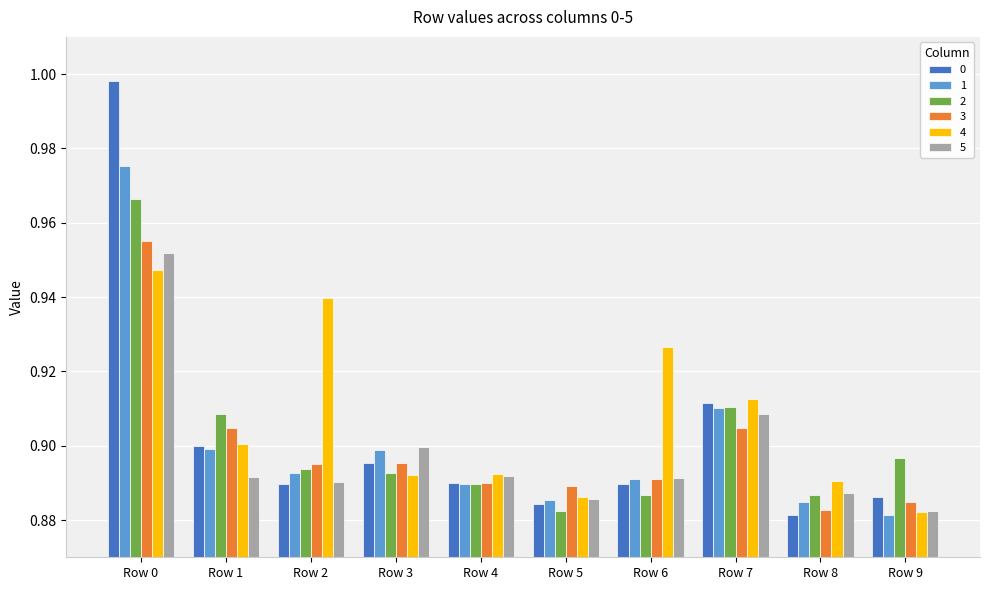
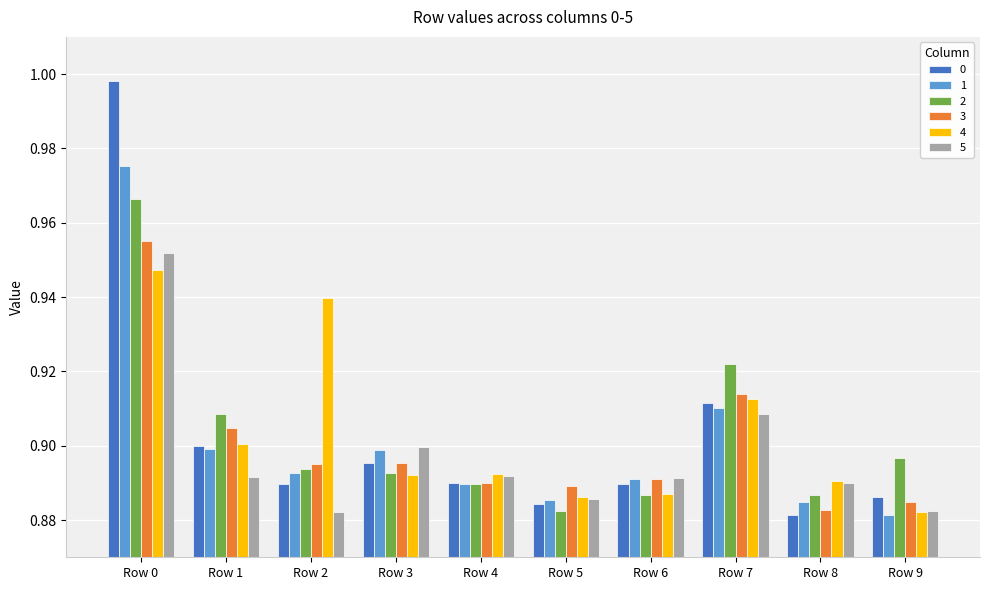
  {
    "2": {
      "Row 0": 0.966,
      "Row 1": 0.909,
      "Row 2": 0.894,
      "Row 3": 0.893,
      "Row 4": 0.890,
      "Row 5": 0.882,
      "Row 6": 0.887,
-     "Row 7": 0.911,
+     "Row 7": 0.922,
      "Row 8": 0.887,
      "Row 9": 0.897
    },
    "3": {
      "Row 0": 0.955,
      "Row 1": 0.905,
      "Row 2": 0.895,
      "Row 3": 0.895,
      "Row 4": 0.890,
      "Row 5": 0.889,
      "Row 6": 0.891,
-     "Row 7": 0.905,
+     "Row 7": 0.914,
      "Row 8": 0.883,
      "Row 9": 0.885
    },
    "4": {
      "Row 0": 0.947,
      "Row 1": 0.900,
      "Row 2": 0.940,
      "Row 3": 0.892,
      "Row 4": 0.893,
      "Row 5": 0.886,
-     "Row 6": 0.927,
+     "Row 6": 0.887,
      "Row 7": 0.913,
      "Row 8": 0.890,
      "Row 9": 0.882
    },
    "5": {
      "Row 0": 0.952,
      "Row 1": 0.892,
-     "Row 2": 0.890,
+     "Row 2": 0.882,
      "Row 3": 0.900,
      "Row 4": 0.892,
      "Row 5": 0.886,
      "Row 6": 0.891,
      "Row 7": 0.908,
-     "Row 8": 0.887,
+     "Row 8": 0.890,
      "Row 9": 0.882
    }
  }
